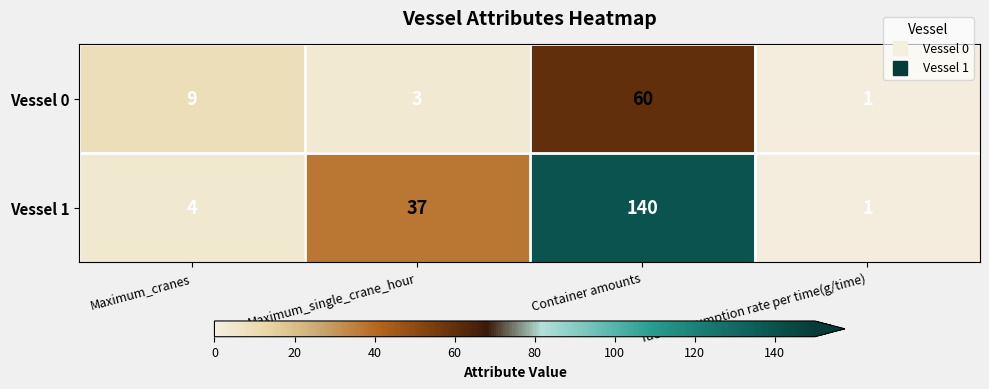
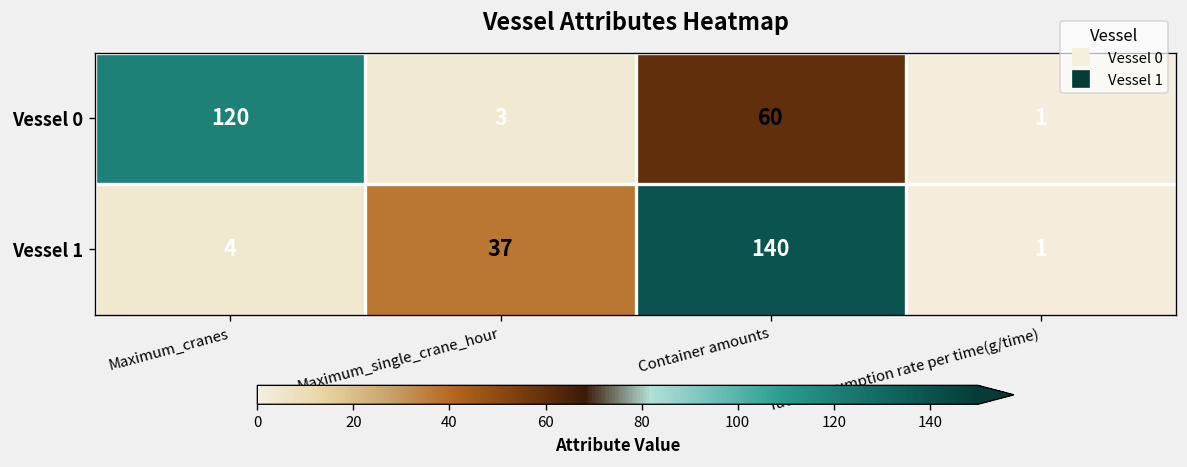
  {
    "Vessel 0": {
-     "Maximum_cranes": 9,
+     "Maximum_cranes": 120,
      "Container amounts": 60
    },
    "Vessel 1": {
      "Maximum_single_crane_hour": 37,
      "Container amounts": 140
    }
  }
